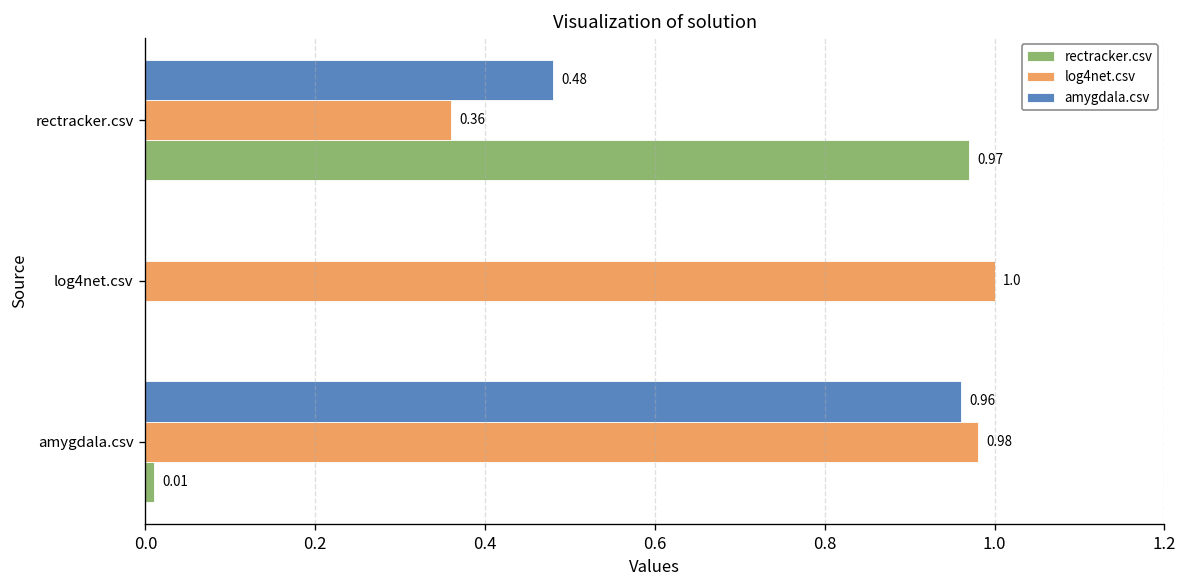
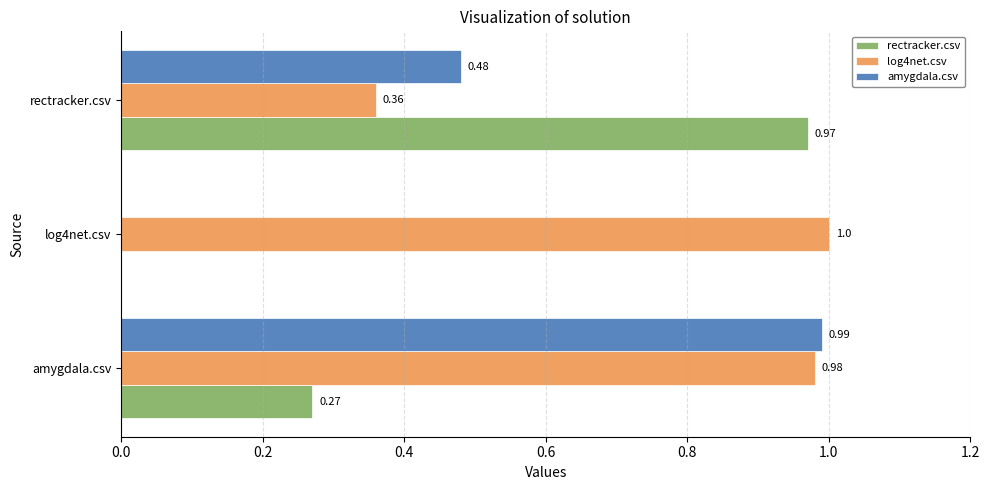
  {
    "rectracker.csv": {
      "rectracker.csv": 0.97,
-     "amygdala.csv": 0.01
+     "amygdala.csv": 0.27
    },
    "log4net.csv": {
      "rectracker.csv": 0.36,
      "log4net.csv": 1.0,
      "amygdala.csv": 0.98
    },
    "amygdala.csv": {
      "rectracker.csv": 0.48,
-     "amygdala.csv": 0.96
+     "amygdala.csv": 0.99
    }
  }
